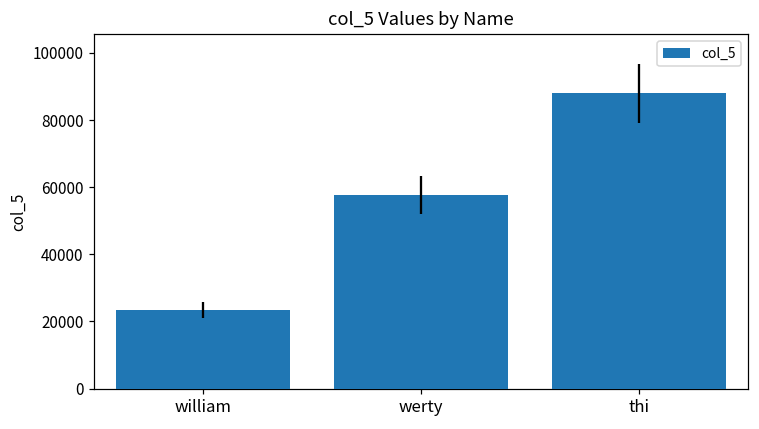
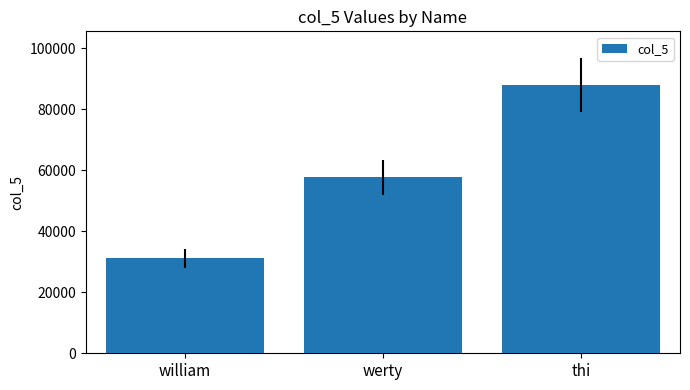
  {
-   "william": 23000,
+   "william": 31000,
    "werty": 58000,
    "thi": 88000
  }
